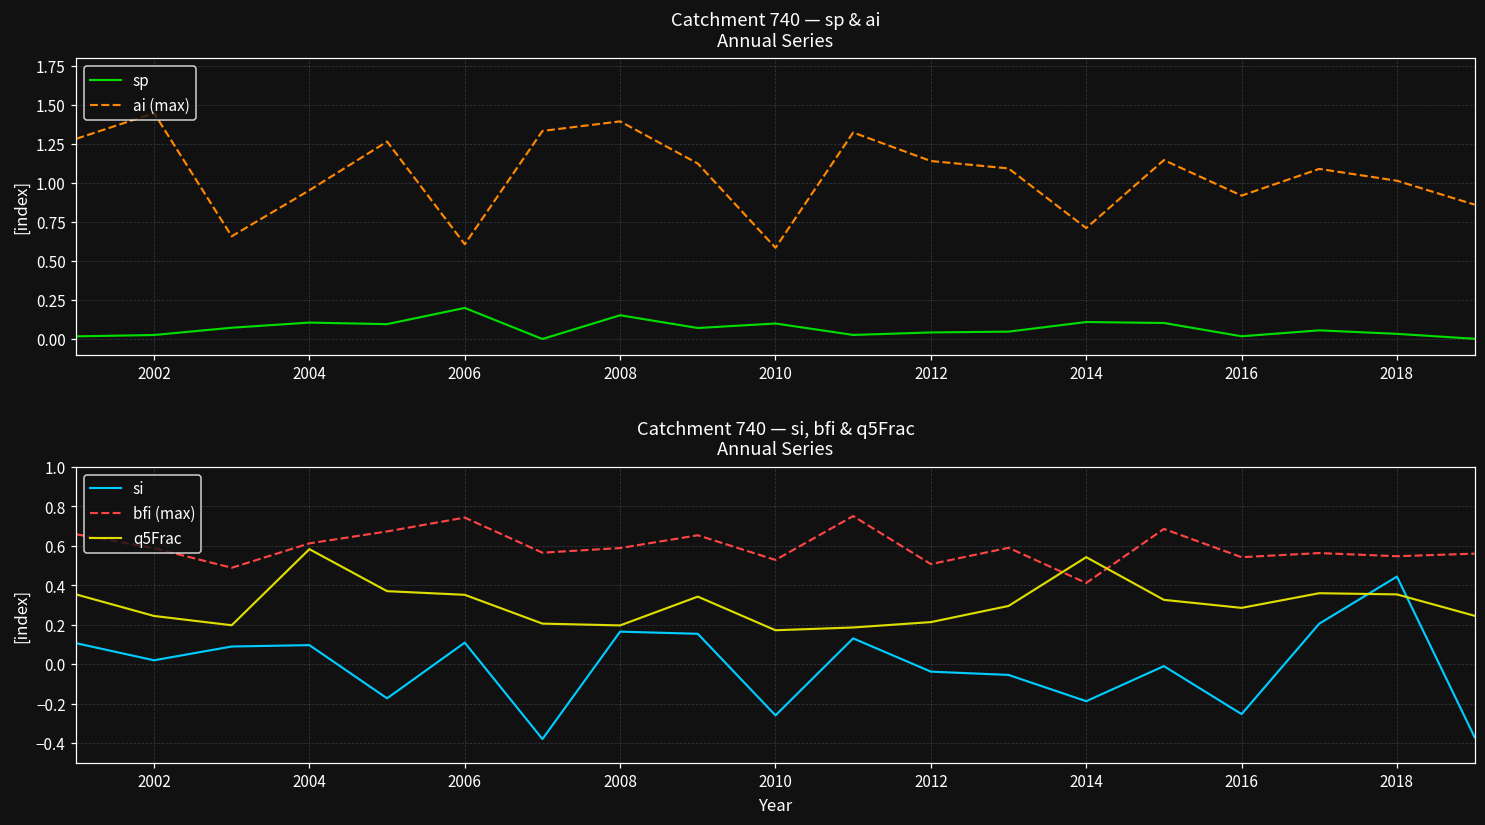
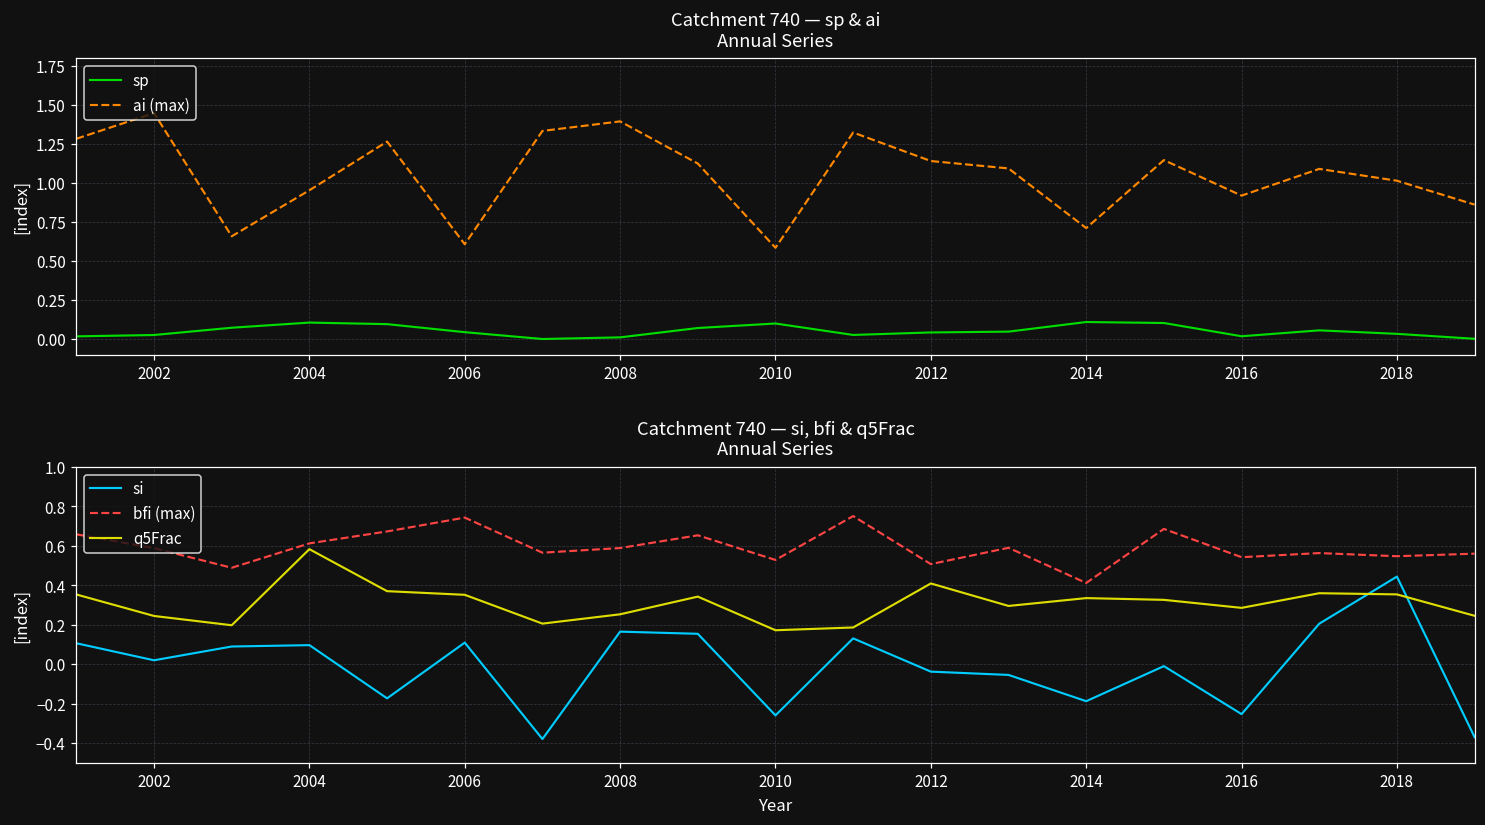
  {
    "Catchment 740 — sp & ai Annual Series": {
      "sp": {
        "2002": 0.03,
        "2004": 0.11,
-       "2006": 0.20,
-       "2008": 0.15,
+       "2006": 0.04,
+       "2008": 0.01,
        "2010": 0.10,
        "2012": 0.04,
        "2014": 0.11,
        "2016": 0.02,
        "2018": 0.03
      },
      "ai (max)": {
        "2004": 0.95,
        "2006": 0.61,
        "2008": 1.40,
        "2010": 0.59,
        "2012": 1.14,
        "2014": 0.71,
        "2016": 0.92,
        "2018": 1.02
      }
    },
    "Catchment 740 — si, bfi & q5Frac Annual Series": {
      "si": {
        "2002": 0.02,
        "2004": 0.10,
        "2006": 0.11,
        "2008": 0.17,
        "2010": -0.26,
        "2012": -0.04,
        "2014": -0.19,
        "2016": -0.25,
        "2018": 0.44
      },
      "bfi (max)": {
        "2004": 0.61,
        "2006": 0.74,
        "2008": 0.59,
        "2010": 0.53,
        "2012": 0.51,
        "2014": 0.41,
        "2016": 0.54,
        "2018": 0.55
      },
      "q5Frac": {
        "2002": 0.25,
        "2004": 0.58,
        "2006": 0.35,
-       "2008": 0.20,
+       "2008": 0.25,
        "2010": 0.17,
-       "2012": 0.21,
-       "2014": 0.54,
+       "2012": 0.41,
+       "2014": 0.34,
        "2016": 0.29,
        "2018": 0.35
      }
    }
  }
